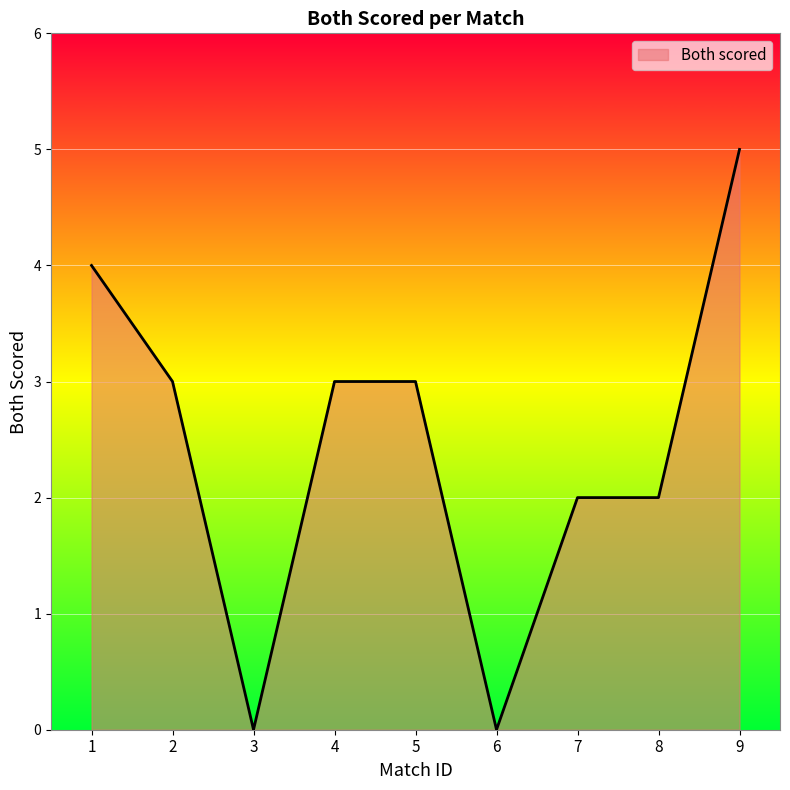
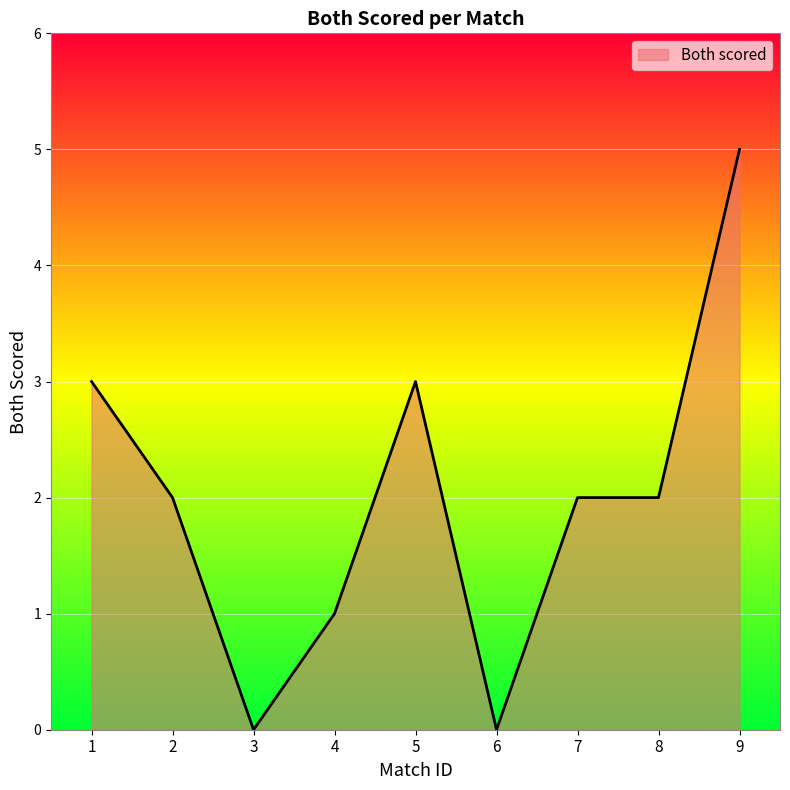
  {
-   "1": 4,
-   "2": 3,
+   "1": 3,
+   "2": 2,
    "3": 0,
-   "4": 3,
+   "4": 1,
    "5": 3,
    "6": 0,
    "7": 2,
    "8": 2,
    "9": 5
  }
